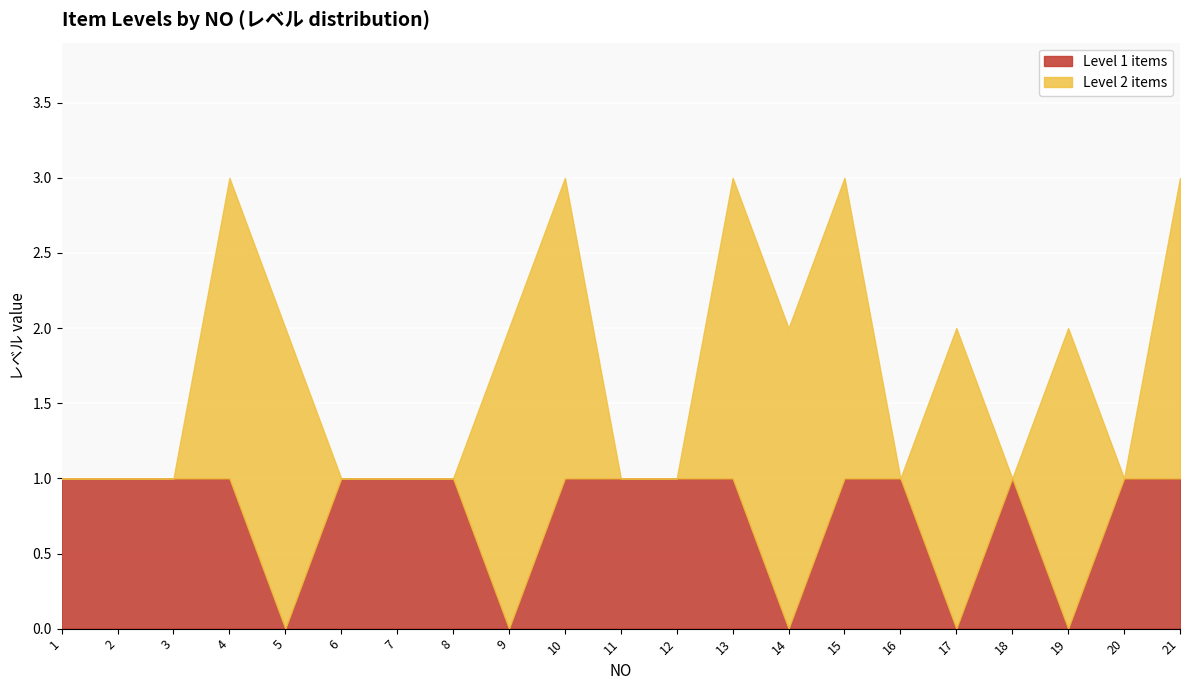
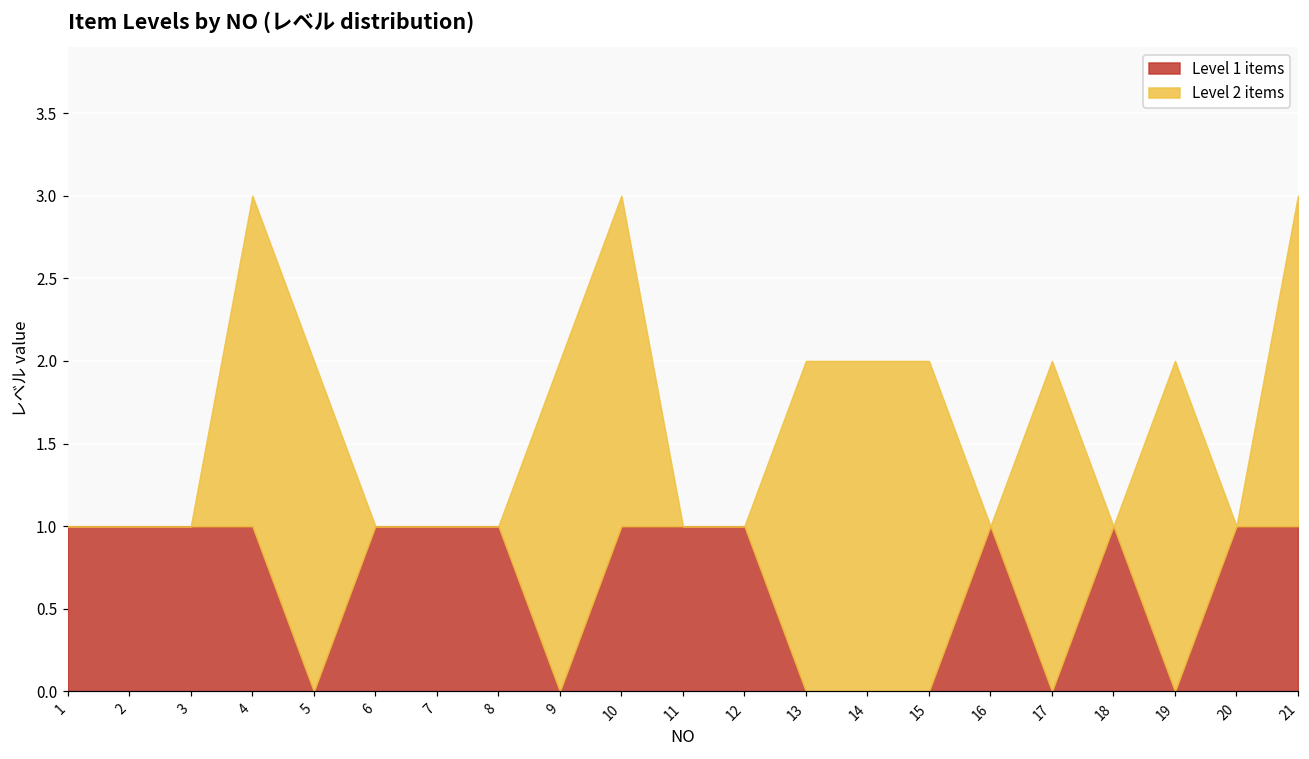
  {
    "Level 1 items": {
      "4": 1,
      "5": 0,
      "9": 0,
      "10": 1,
-     "13": 1,
+     "13": 0,
      "14": 0,
-     "15": 1,
+     "15": 0,
      "17": 0,
      "19": 0,
      "21": 1
    }
  }
